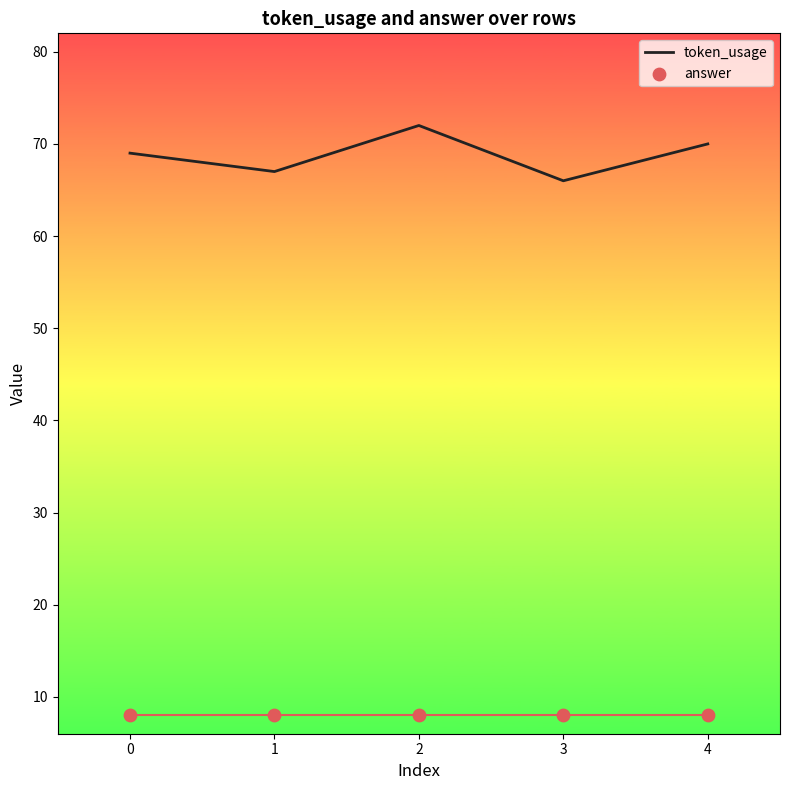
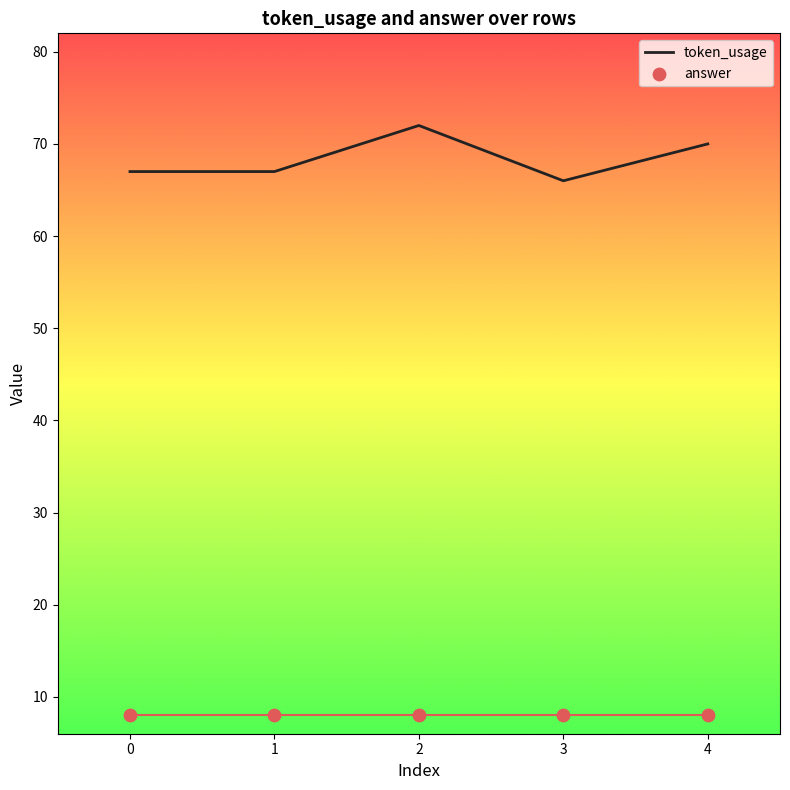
  {
    "token_usage": {
-     "0": 69,
+     "0": 67,
      "1": 67,
      "2": 72,
      "3": 66,
      "4": 70
    },
    "answer": {
      "0": 8,
      "1": 8,
      "2": 8,
      "3": 8,
      "4": 8
    }
  }
